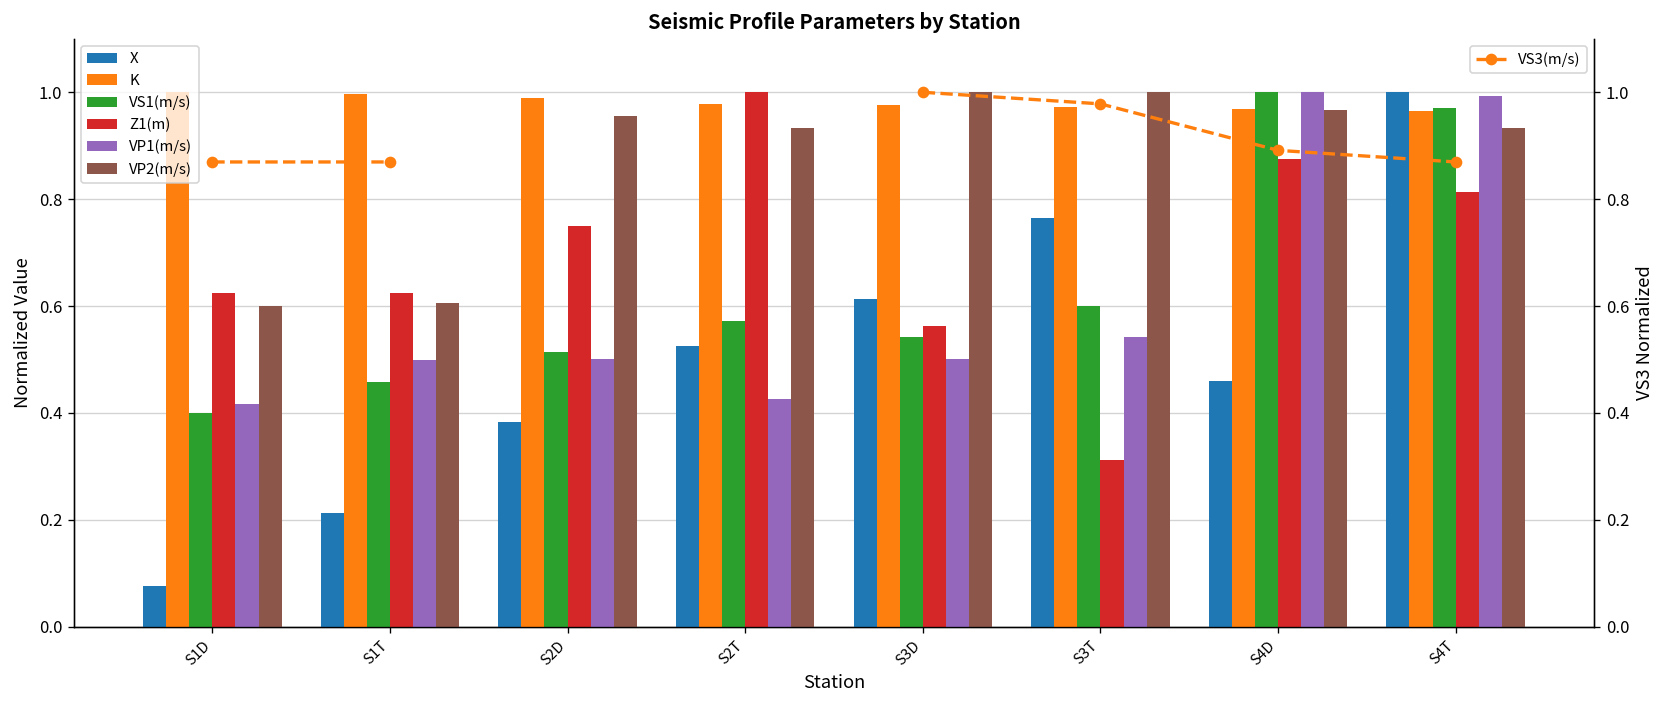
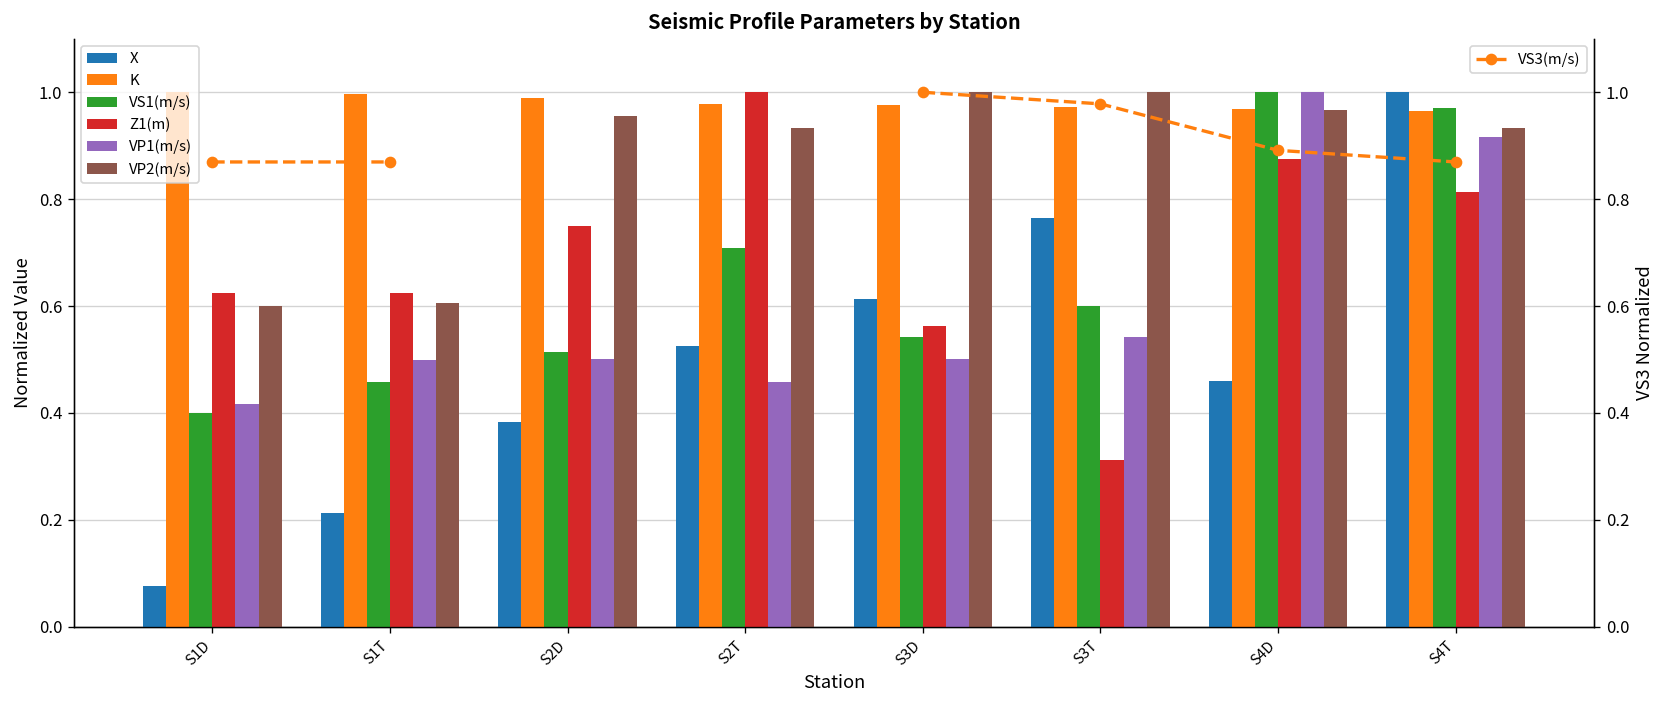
  {
    "X": {
      "S1D": 0.08,
      "S1T": 0.21,
      "S2D": 0.38,
      "S2T": 0.52,
      "S3D": 0.61,
      "S3T": 0.77,
      "S4D": 0.46,
      "S4T": 1.00
    },
    "VS1(m/s)": {
      "S1D": 0.40,
      "S1T": 0.46,
      "S2D": 0.51,
-     "S2T": 0.57,
+     "S2T": 0.71,
      "S3D": 0.54,
      "S3T": 0.60,
      "S4D": 1.00,
      "S4T": 0.97
    },
    "Z1(m)": {
      "S1D": 0.63,
      "S1T": 0.63,
      "S2D": 0.75,
      "S2T": 1.00,
      "S3D": 0.56,
      "S3T": 0.31,
      "S4D": 0.88,
      "S4T": 0.81
    },
    "VP1(m/s)": {
      "S1D": 0.42,
      "S1T": 0.50,
      "S2D": 0.50,
-     "S2T": 0.43,
+     "S2T": 0.46,
      "S3D": 0.50,
      "S3T": 0.54,
      "S4D": 1.00,
-     "S4T": 0.99
+     "S4T": 0.92
    },
    "VP2(m/s)": {
      "S1D": 0.60,
      "S1T": 0.61,
      "S2D": 0.96,
      "S2T": 0.93,
      "S3D": 1.00,
      "S3T": 1.00,
      "S4D": 0.97,
      "S4T": 0.93
    }
  }
